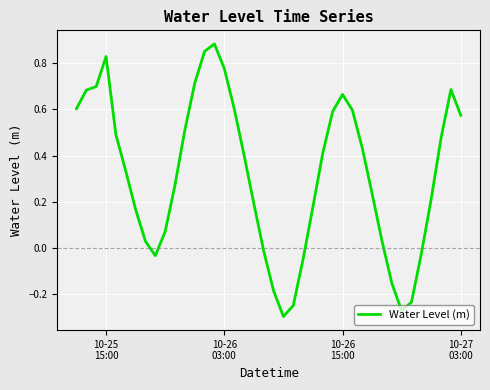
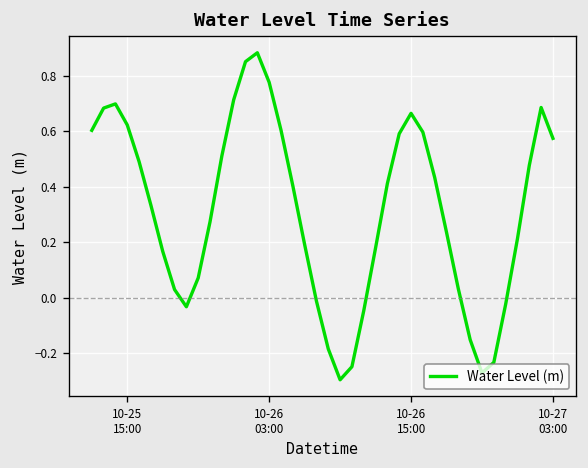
  {
-   "10-25 15:00": 0.83,
+   "10-25 15:00": 0.62,
    "10-26 03:00": 0.78,
    "10-26 15:00": 0.66,
    "10-27 03:00": 0.57
  }
